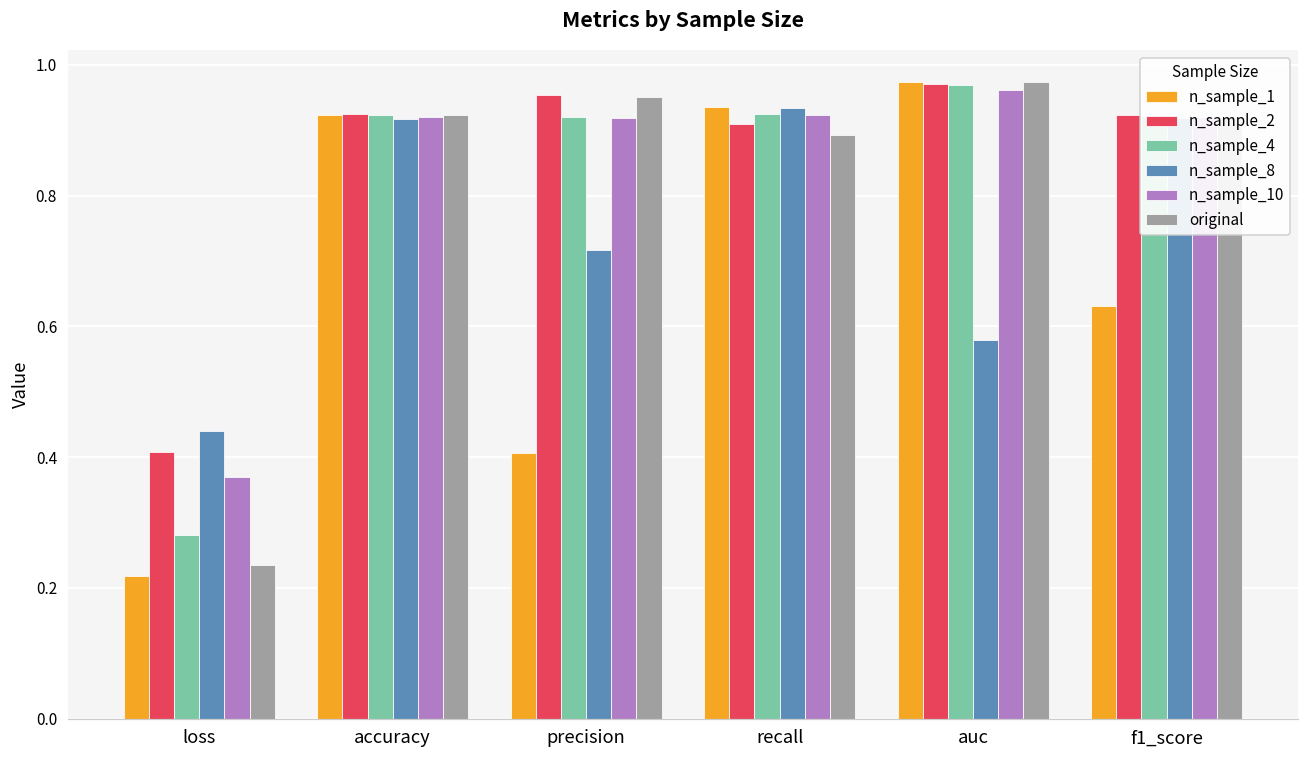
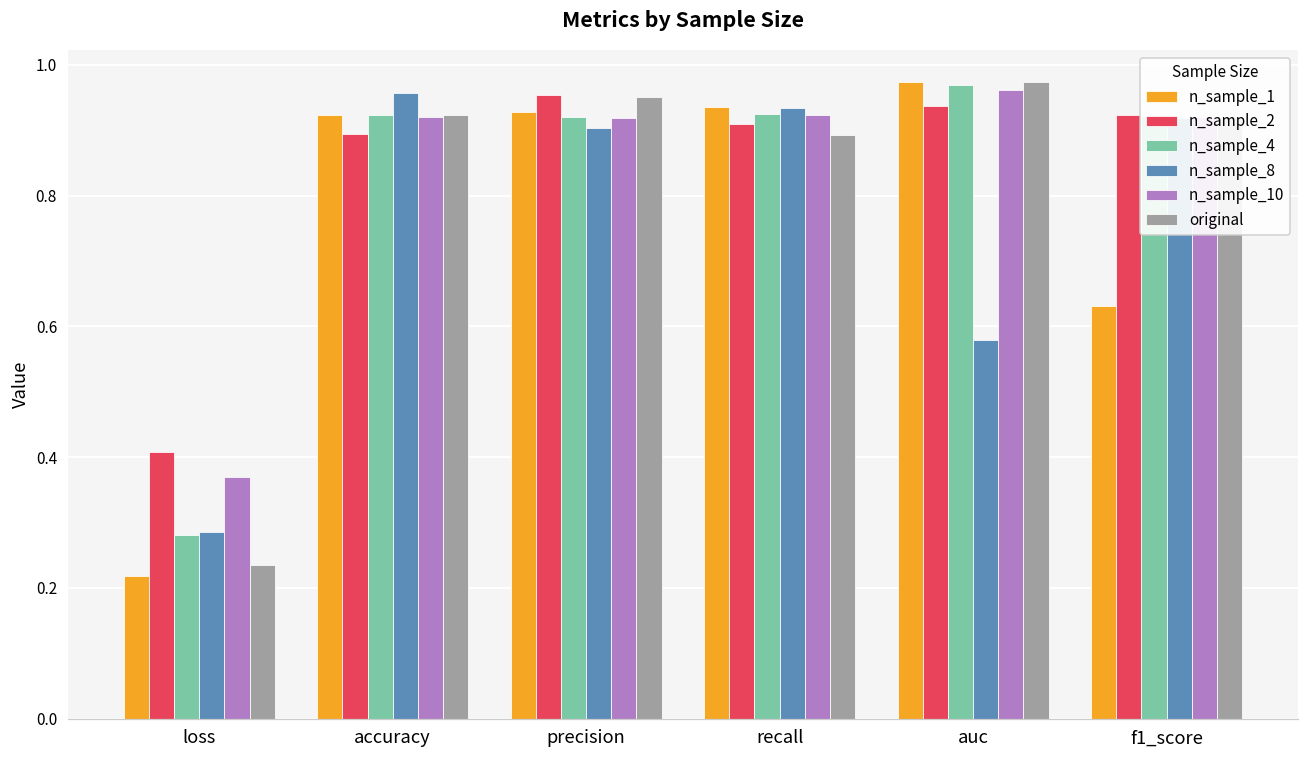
  {
    "n_sample_1": {
      "loss": 0.22,
      "accuracy": 0.92,
-     "precision": 0.41,
+     "precision": 0.93,
      "recall": 0.94,
      "auc": 0.97,
      "f1_score": 0.63
    },
    "n_sample_2": {
      "loss": 0.41,
-     "accuracy": 0.92,
+     "accuracy": 0.89,
      "precision": 0.95,
      "recall": 0.91,
-     "auc": 0.97,
+     "auc": 0.94,
      "f1_score": 0.92
    },
    "n_sample_8": {
-     "loss": 0.44,
-     "accuracy": 0.92,
-     "precision": 0.72,
+     "loss": 0.29,
+     "accuracy": 0.96,
+     "precision": 0.90,
      "recall": 0.93,
      "auc": 0.58
    }
  }
